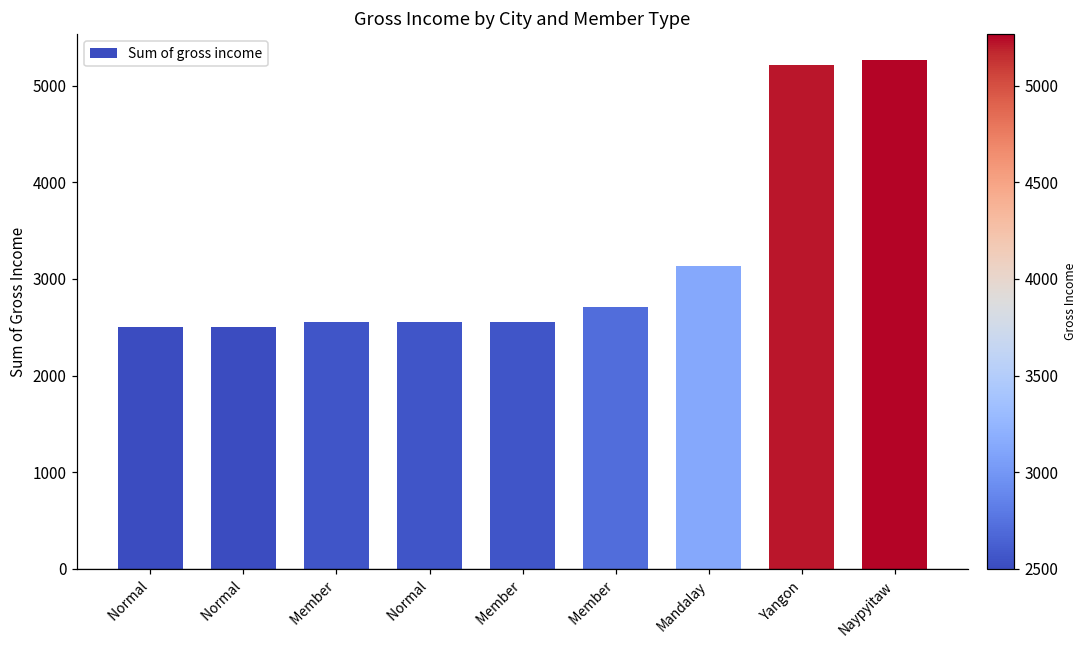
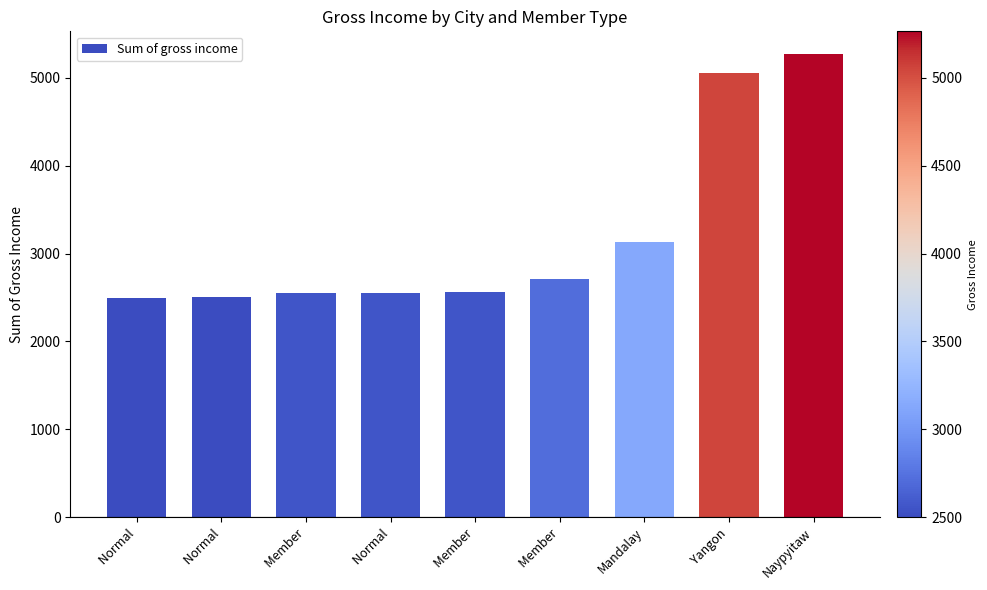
  {
    "Mandalay": 3100,
-   "Yangon": 5200,
+   "Yangon": 5100,
    "Naypyitaw": 5300
  }
